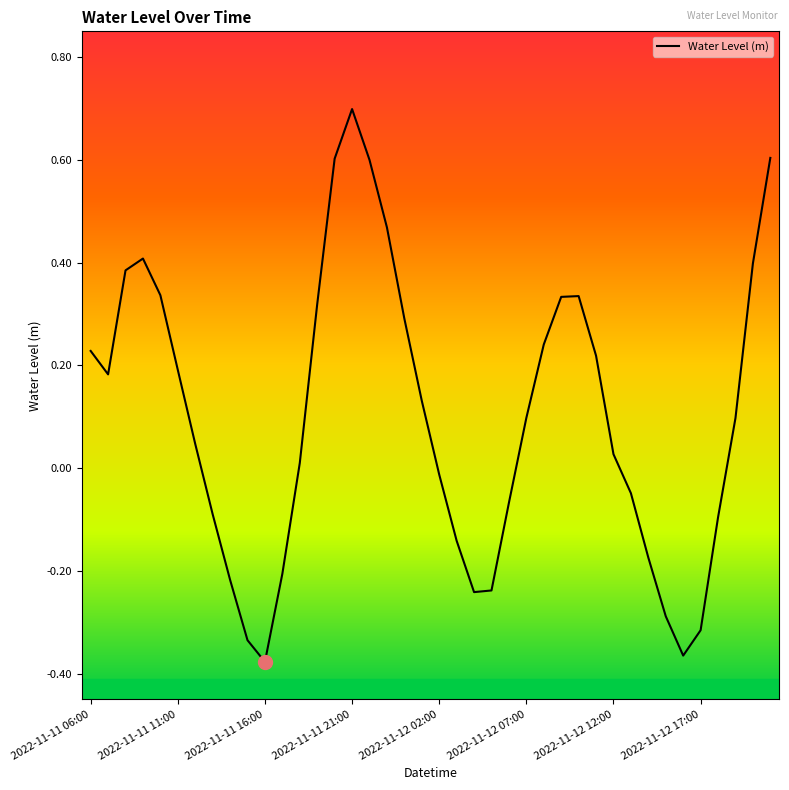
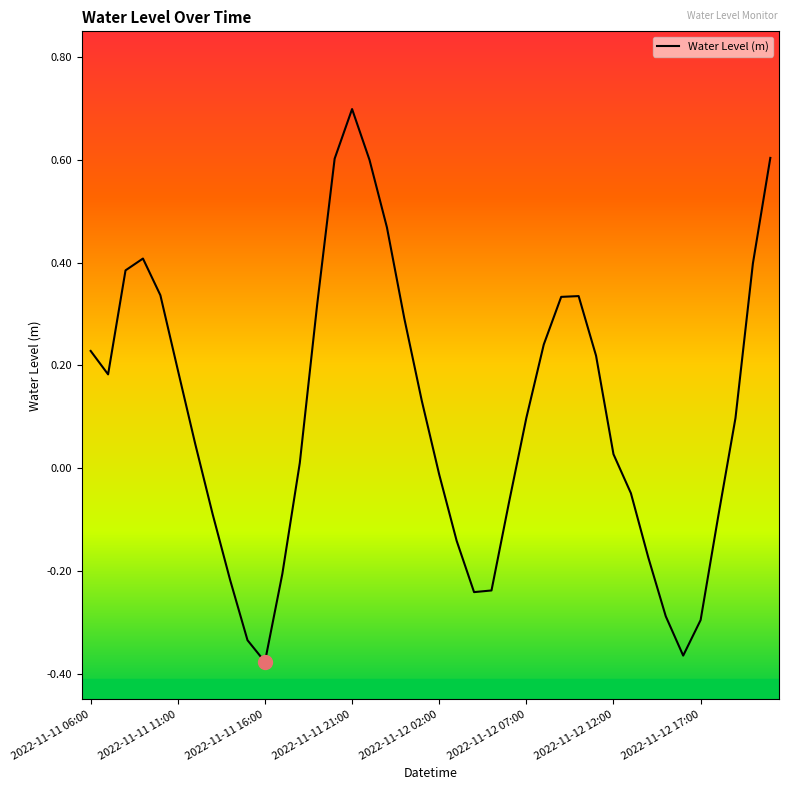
  {
    "Water Level (m)": {
      "2022-11-11 06:00": 0.23,
      "2022-11-11 11:00": 0.19,
      "2022-11-11 21:00": 0.70,
      "2022-11-12 02:00": -0.01,
      "2022-11-12 07:00": 0.10,
      "2022-11-12 12:00": 0.03,
-     "2022-11-12 17:00": -0.32
+     "2022-11-12 17:00": -0.30
    }
  }
